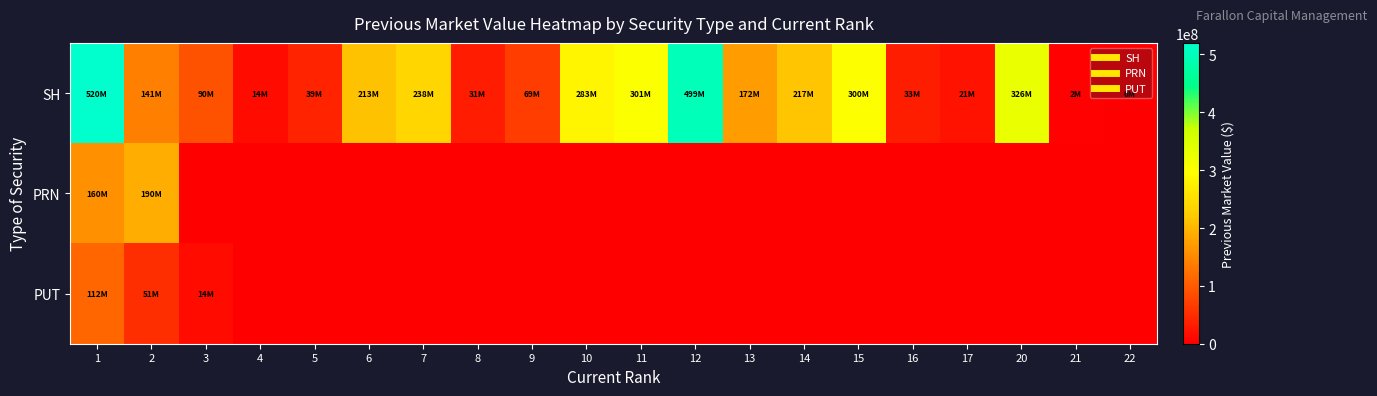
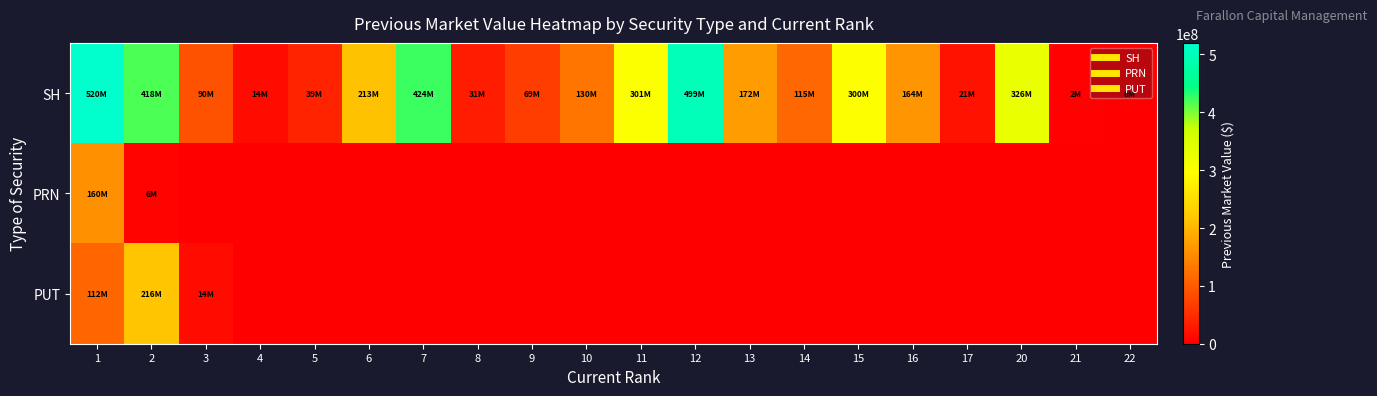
  {
    "SH": {
      "1": "520M",
-     "2": "141M",
+     "2": "418M",
      "3": "90M",
      "4": "14M",
      "5": "39M",
      "6": "213M",
-     "7": "238M",
+     "7": "424M",
      "8": "31M",
      "9": "69M",
-     "10": "283M",
+     "10": "130M",
      "11": "301M",
      "12": "499M",
      "13": "172M",
-     "14": "217M",
+     "14": "115M",
      "15": "300M",
-     "16": "33M",
+     "16": "164M",
      "17": "21M",
      "20": "326M",
      "21": "2M"
    },
    "PRN": {
      "1": "160M",
-     "2": "190M"
+     "2": "6M"
    },
    "PUT": {
      "1": "112M",
-     "2": "51M",
+     "2": "216M",
      "3": "14M"
    }
  }
